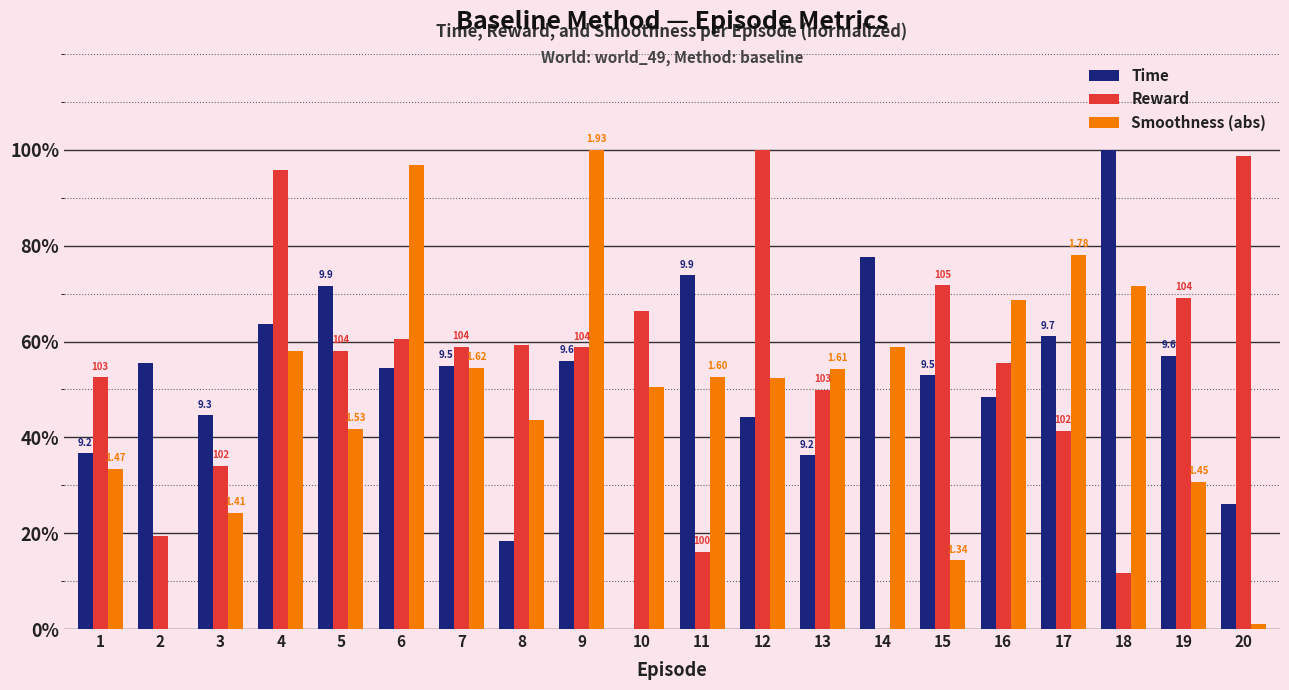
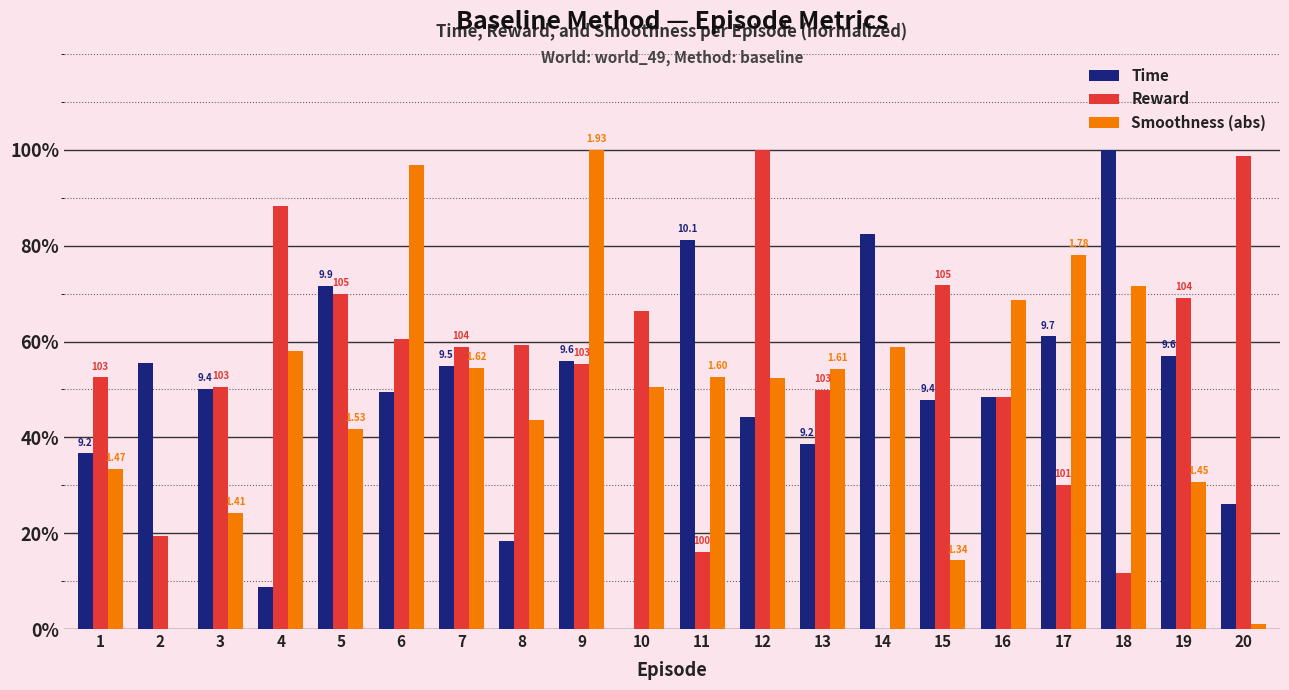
  {
    "Time": {
-     "3": "9.3",
-     "4": "64%",
-     "6": "9.5",
-     "11": "9.9",
-     "13": "36%",
-     "14": "78%",
-     "15": "53%"
+     "3": "9.4",
+     "4": "9%",
+     "6": "9.4",
+     "11": "10.1",
+     "13": "39%",
+     "14": "83%",
+     "15": "48%"
    },
    "Reward": {
-     "3": "102",
-     "4": "96%",
-     "5": "104",
-     "9": "104",
-     "16": "56%",
-     "17": "102"
+     "3": "103",
+     "4": "88%",
+     "5": "105",
+     "9": "103",
+     "16": "48%",
+     "17": "101"
    },
    "Smoothness (abs)": {
      "2": "0%",
      "4": "58%",
      "6": "97%",
      "8": "44%",
      "10": "51%",
      "12": "52%",
      "14": "59%",
      "16": "69%",
      "18": "72%",
      "20": "1%"
    }
  }
